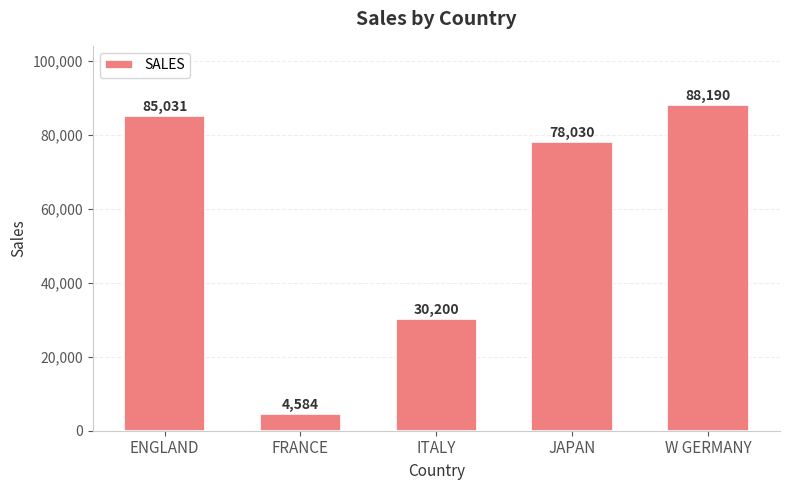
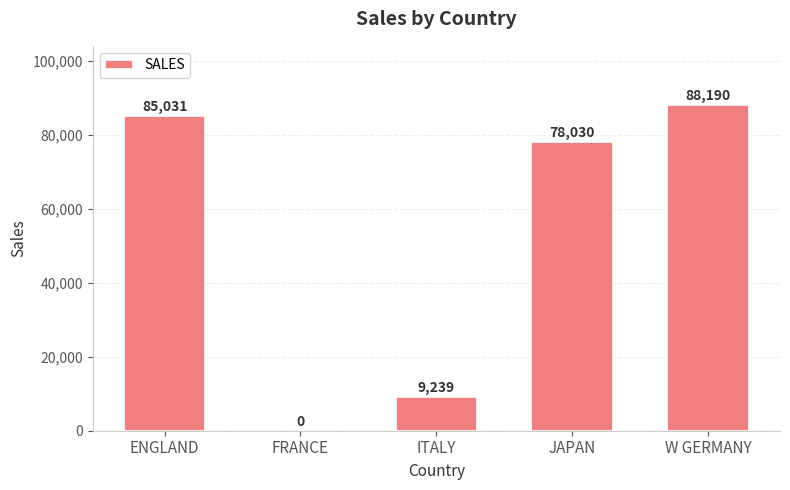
  {
    "ENGLAND": "85,031",
-   "FRANCE": "4,584",
-   "ITALY": "30,200",
+   "FRANCE": "0",
+   "ITALY": "9,239",
    "JAPAN": "78,030",
    "W GERMANY": "88,190"
  }
